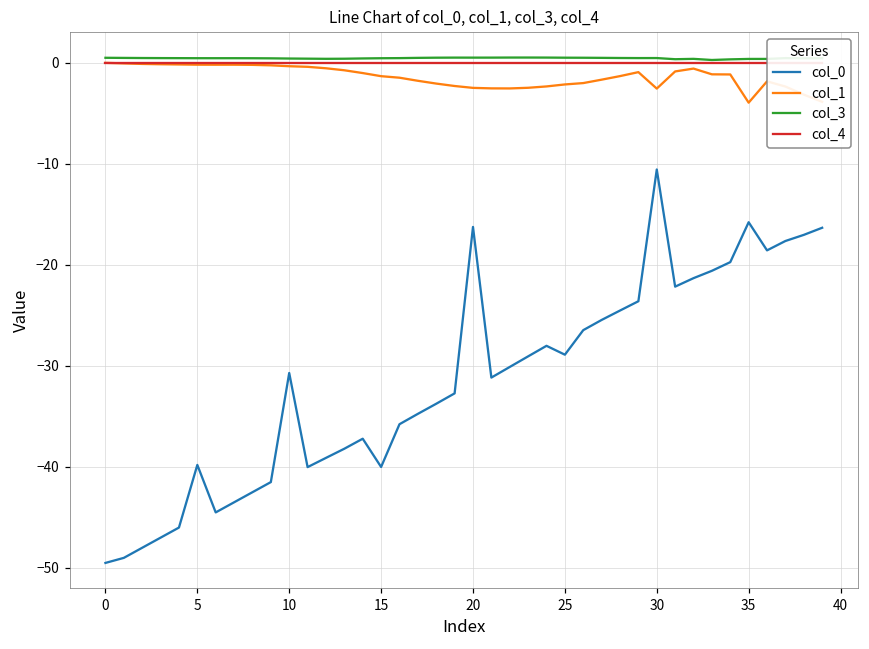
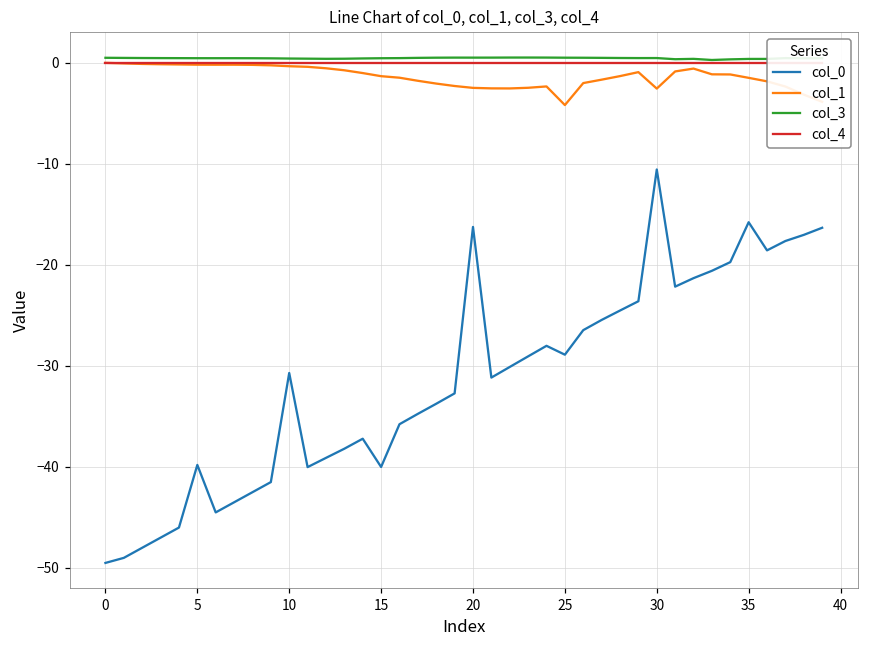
  {
    "col_0": {
      "0": -50,
      "5": -40,
      "10": -31,
      "15": -40,
      "20": -16,
      "25": -29,
      "30": -11,
      "35": -16
    },
    "col_1": {
      "10": 0,
      "15": -1,
      "20": -2,
-     "25": -2,
+     "25": -4,
      "30": -3,
-     "35": -4
+     "35": -1
    },
    "col_3": {
      "0": 1,
      "5": 0,
      "10": 0,
      "15": 0,
      "20": 1,
      "25": 1,
      "30": 0,
      "35": 0
    },
    "col_4": {
      "10": 0,
      "15": 0,
      "20": 0,
      "25": 0,
      "30": 0,
      "35": 0
    }
  }
